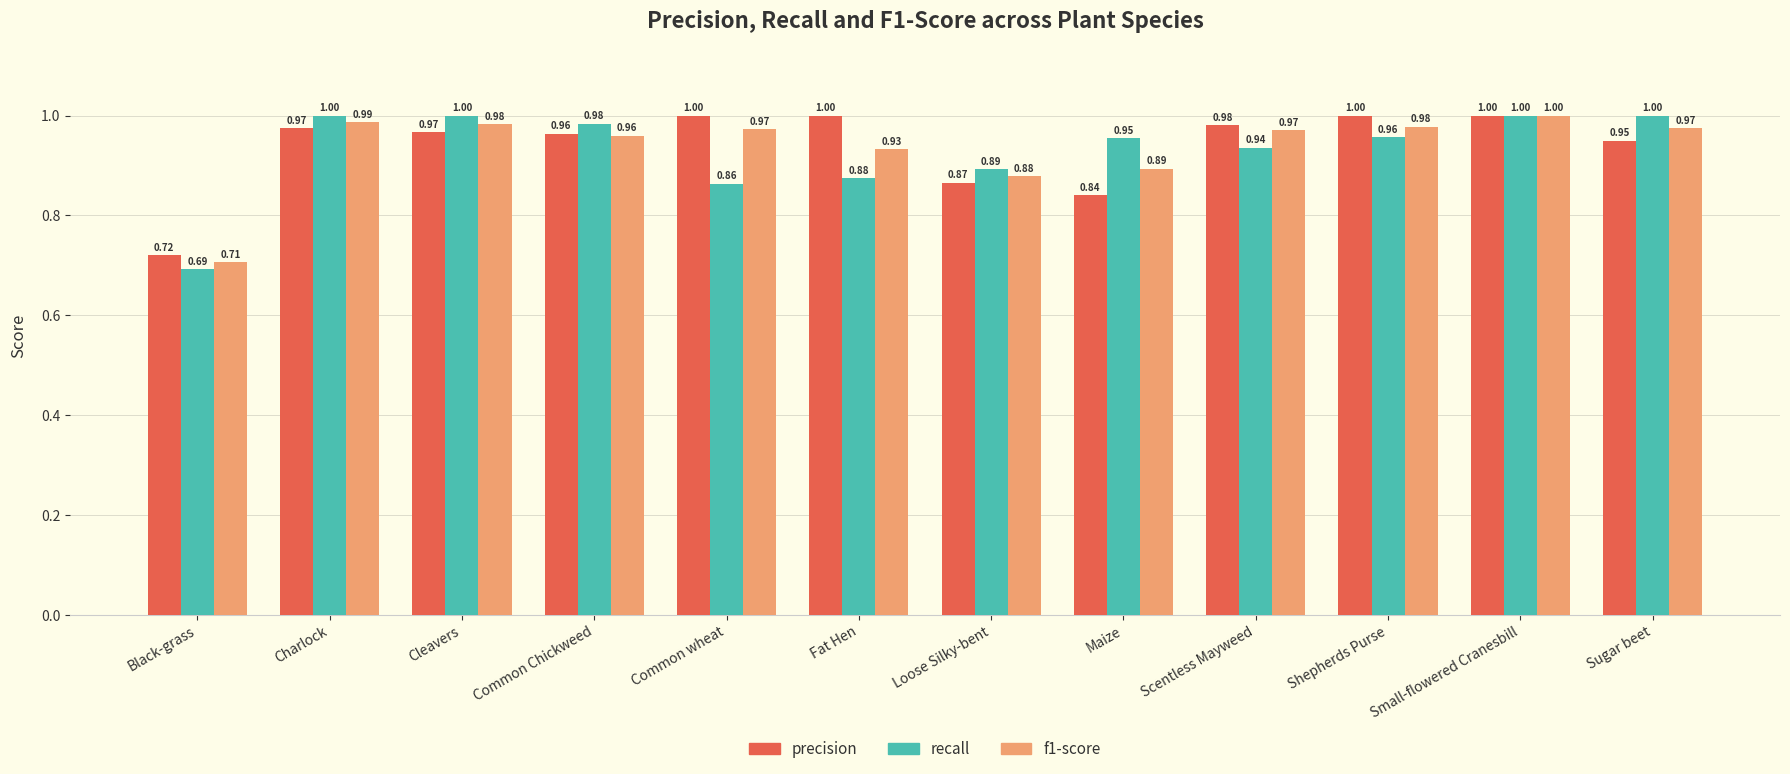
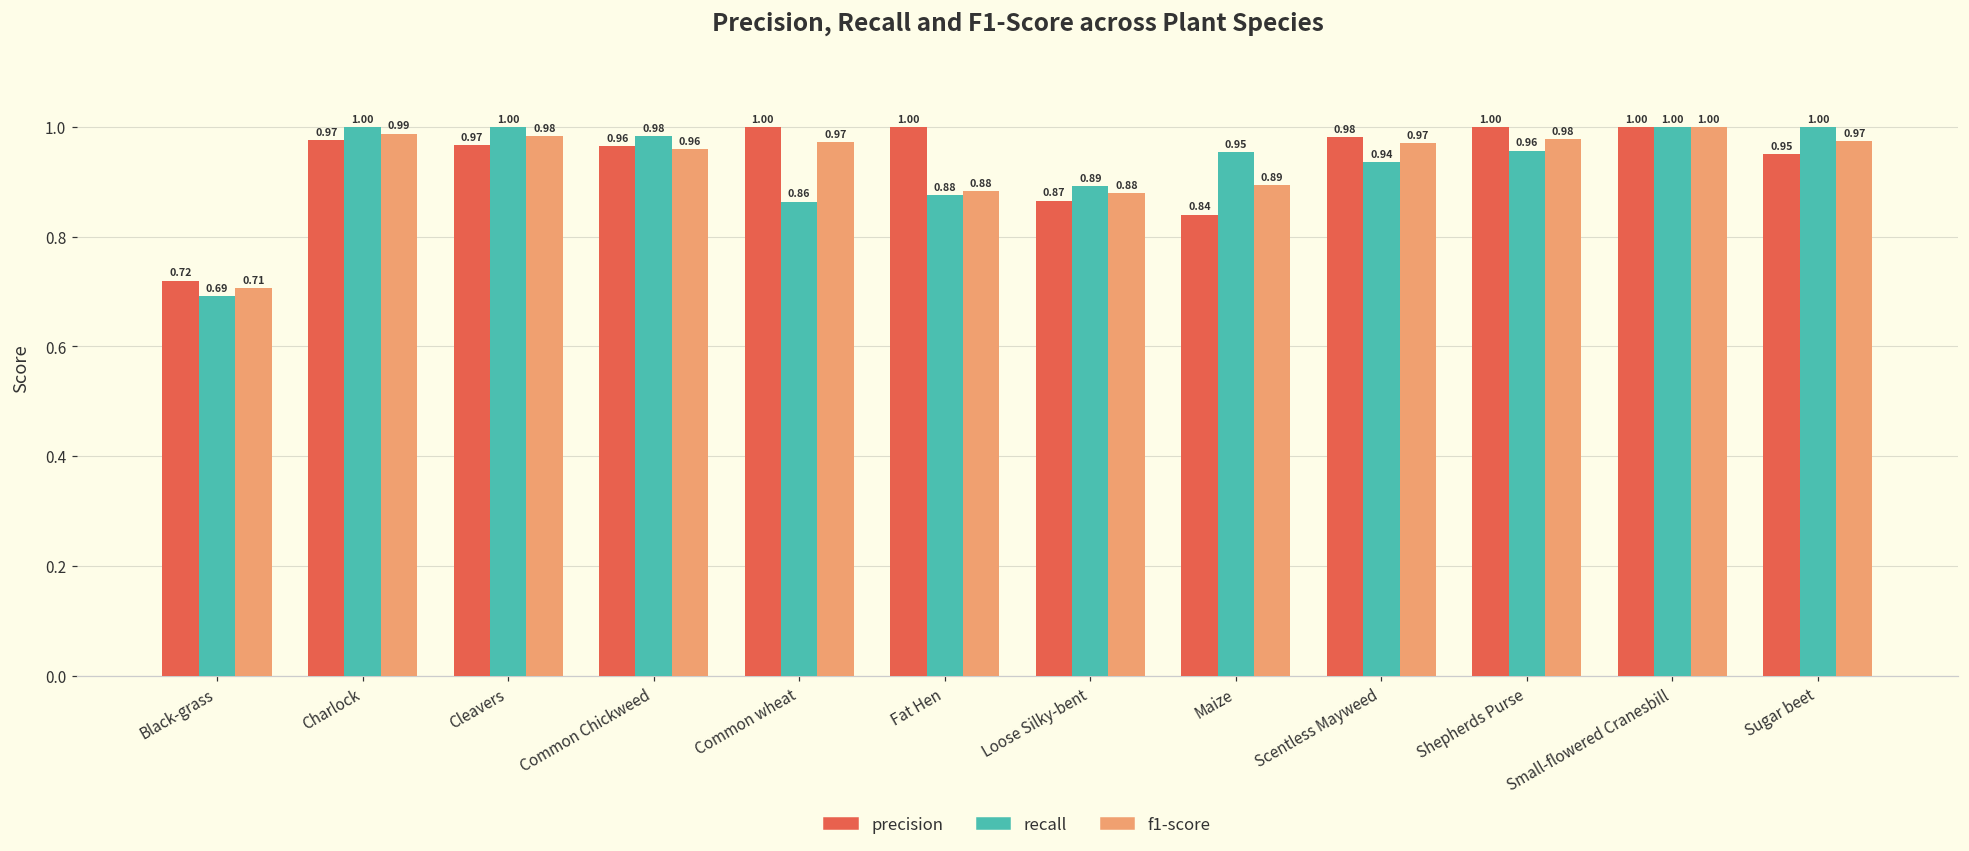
  {
    "precision": {
      "Black-grass": 0.72,
      "Charlock": 0.97,
      "Cleavers": 0.97,
      "Common Chickweed": 0.96,
      "Common wheat": 1.00,
      "Fat Hen": 1.00,
      "Loose Silky-bent": 0.87,
      "Maize": 0.84,
      "Scentless Mayweed": 0.98,
      "Shepherds Purse": 1.00,
      "Small-flowered Cranesbill": 1.00,
      "Sugar beet": 0.95
    },
    "recall": {
      "Black-grass": 0.69,
      "Charlock": 1.00,
      "Cleavers": 1.00,
      "Common Chickweed": 0.98,
      "Common wheat": 0.86,
      "Fat Hen": 0.88,
      "Loose Silky-bent": 0.89,
      "Maize": 0.95,
      "Scentless Mayweed": 0.94,
      "Shepherds Purse": 0.96,
      "Small-flowered Cranesbill": 1.00,
      "Sugar beet": 1.00
    },
    "f1-score": {
      "Black-grass": 0.71,
      "Charlock": 0.99,
      "Cleavers": 0.98,
      "Common Chickweed": 0.96,
      "Common wheat": 0.97,
-     "Fat Hen": 0.93,
+     "Fat Hen": 0.88,
      "Loose Silky-bent": 0.88,
      "Maize": 0.89,
      "Scentless Mayweed": 0.97,
      "Shepherds Purse": 0.98,
      "Small-flowered Cranesbill": 1.00,
      "Sugar beet": 0.97
    }
  }
